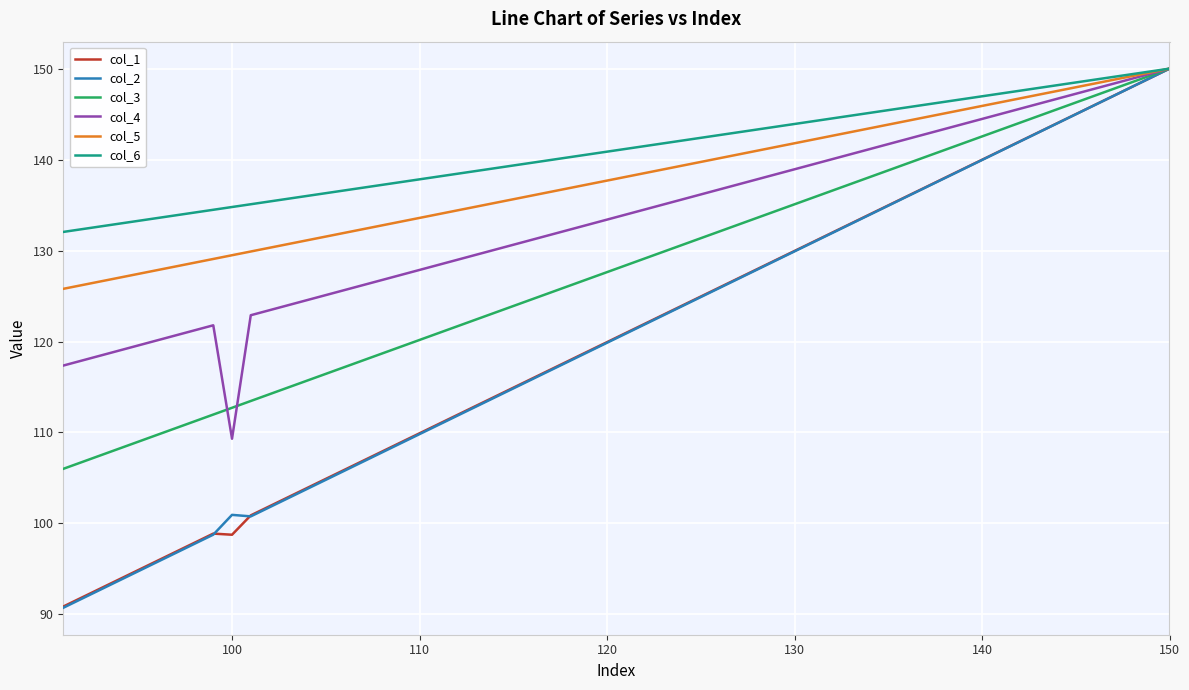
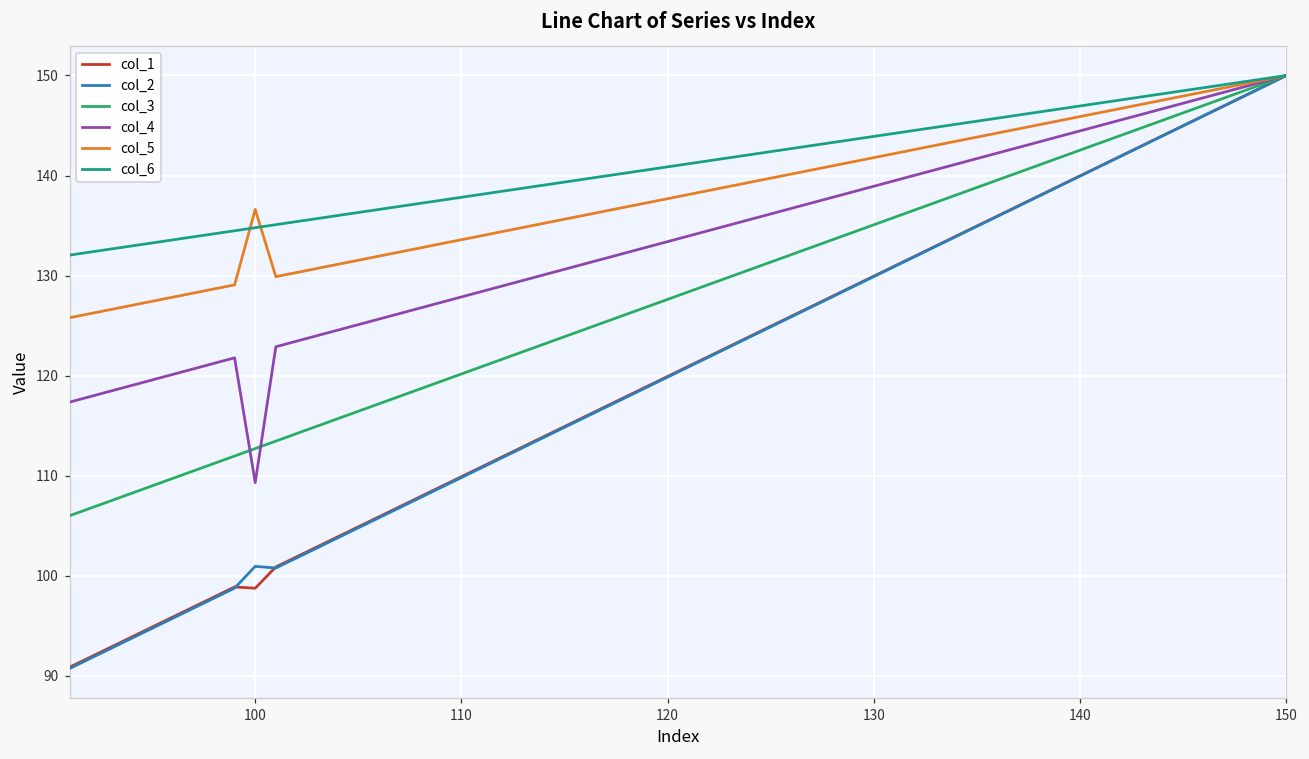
  {
    "col_1": {
      "100": 99
    },
    "col_2": {
      "100": 101
    },
    "col_4": {
      "100": 109
    },
    "col_5": {
-     "100": 129
+     "100": 137
    }
  }
